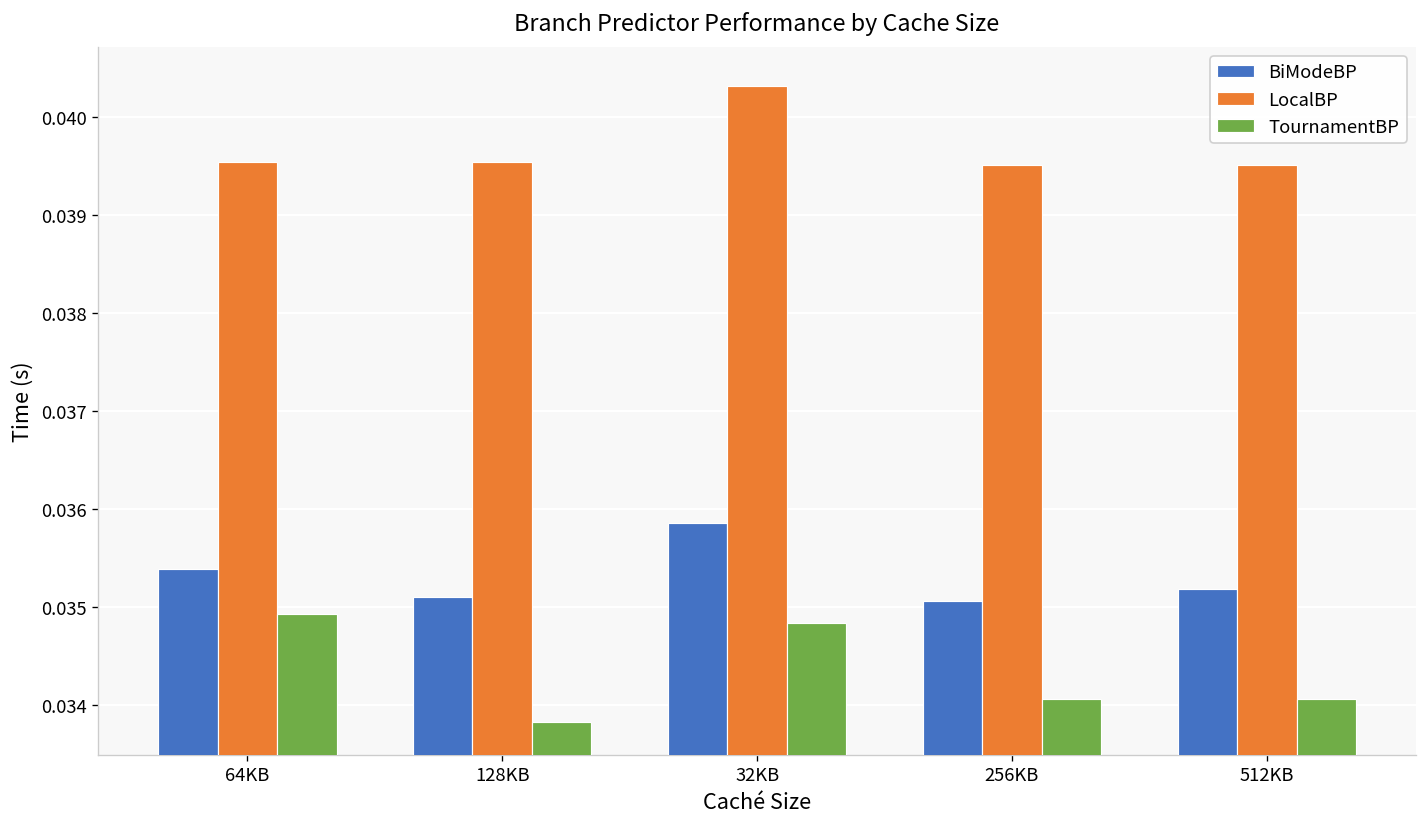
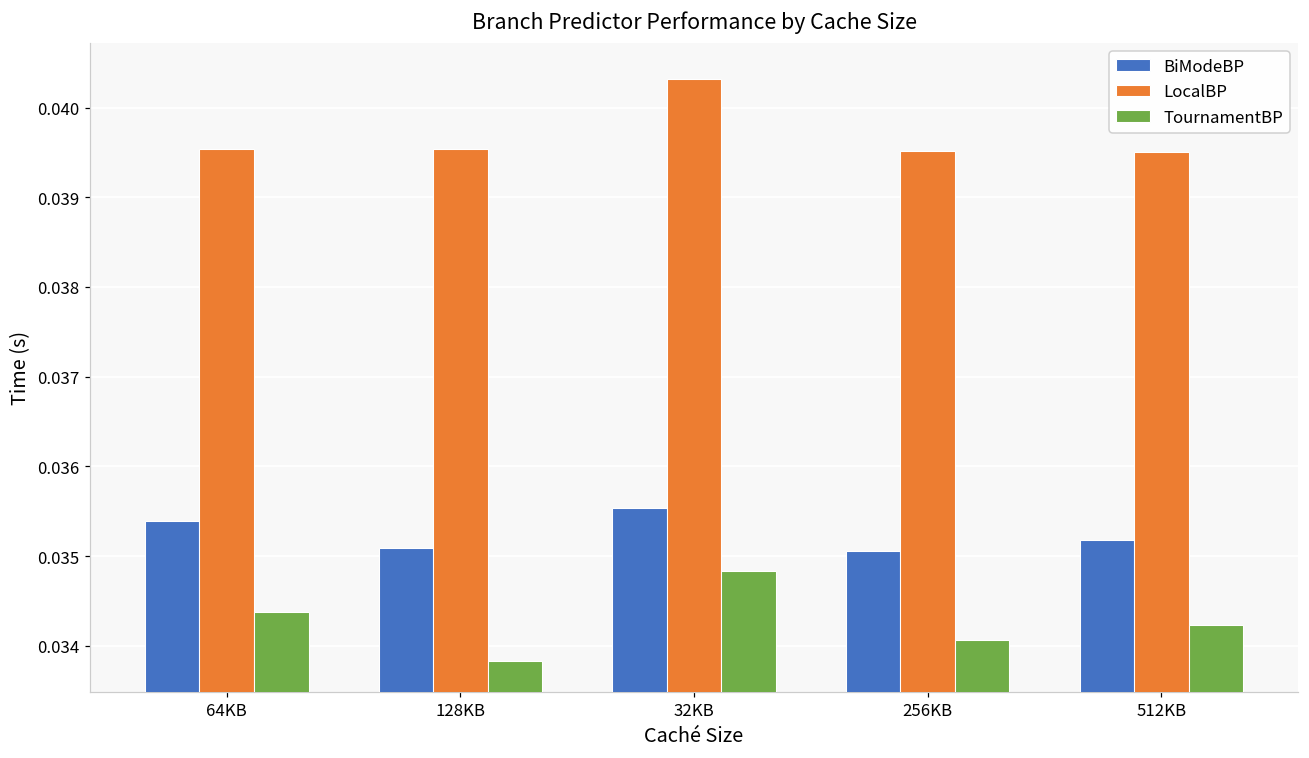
  {
    "BiModeBP": {
      "64KB": 0.0354,
      "128KB": 0.0351,
-     "32KB": 0.0359,
+     "32KB": 0.0355,
      "256KB": 0.0351,
      "512KB": 0.0352
    },
    "LocalBP": {
      "64KB": 0.0395,
      "128KB": 0.0395,
      "32KB": 0.0403,
      "256KB": 0.0395,
      "512KB": 0.0395
    },
    "TournamentBP": {
-     "64KB": 0.0349,
+     "64KB": 0.0344,
      "128KB": 0.0338,
      "32KB": 0.0348,
      "256KB": 0.0341,
-     "512KB": 0.0341
+     "512KB": 0.0342
    }
  }
